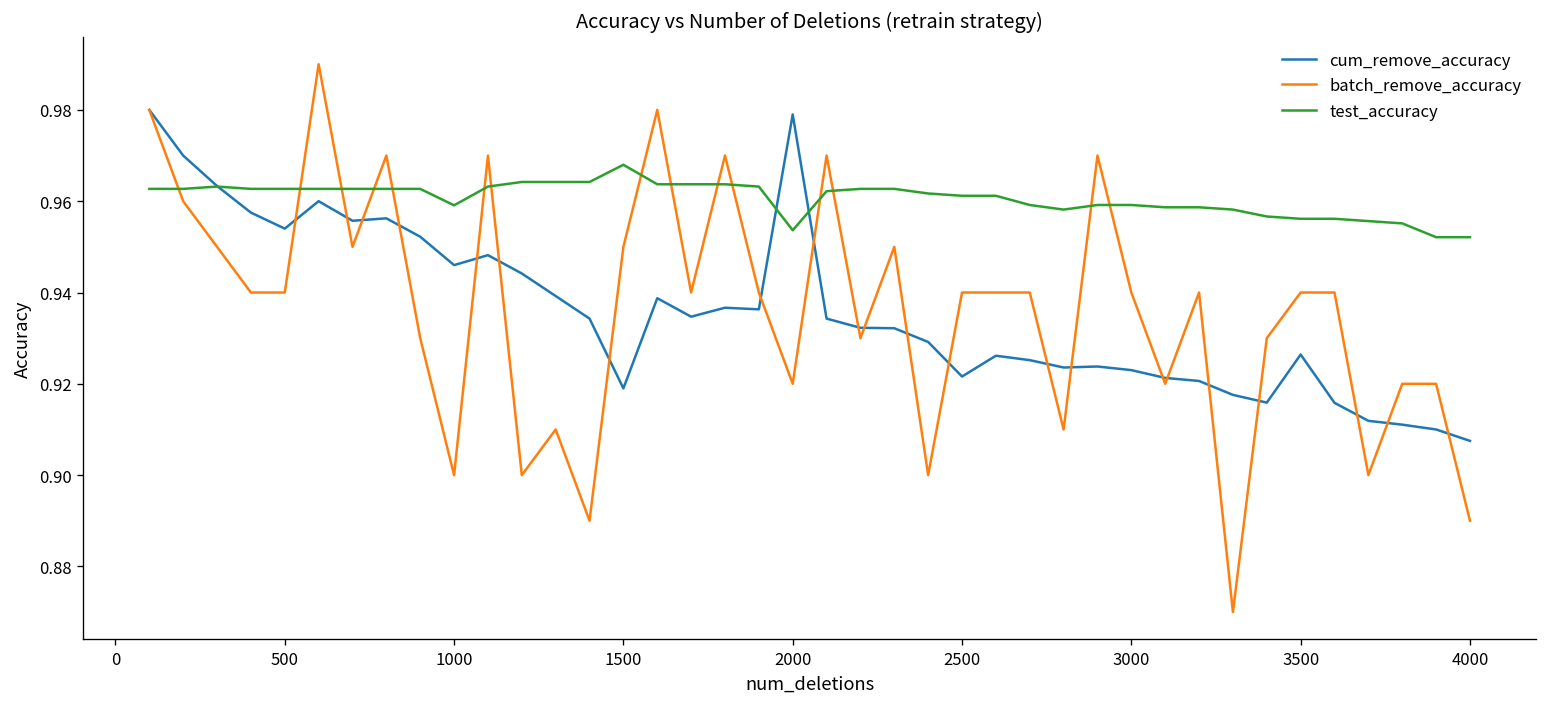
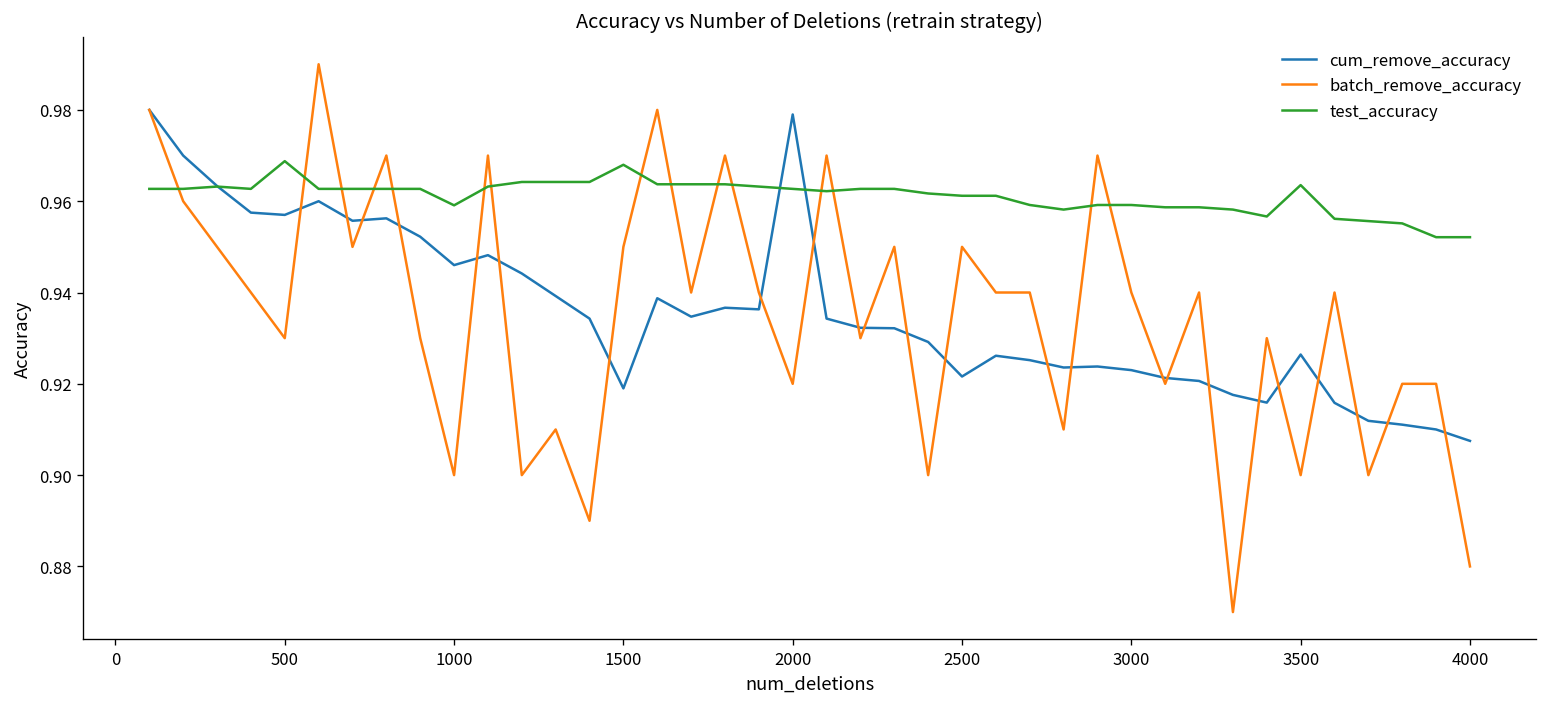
  {
    "cum_remove_accuracy": {
-     "500": 0.954,
+     "500": 0.957,
      "1000": 0.946,
      "1500": 0.919,
      "2000": 0.979,
      "2500": 0.922,
      "3000": 0.923,
      "3500": 0.926,
      "4000": 0.908
    },
    "batch_remove_accuracy": {
-     "500": 0.94,
+     "500": 0.93,
      "1000": 0.90,
      "1500": 0.95,
      "2000": 0.92,
-     "2500": 0.94,
+     "2500": 0.95,
      "3000": 0.94,
-     "3500": 0.94,
-     "4000": 0.89
+     "3500": 0.90,
+     "4000": 0.88
    },
    "test_accuracy": {
-     "500": 0.963,
+     "500": 0.969,
      "1000": 0.959,
      "1500": 0.968,
-     "2000": 0.954,
+     "2000": 0.963,
      "2500": 0.961,
      "3000": 0.959,
-     "3500": 0.956,
+     "3500": 0.964,
      "4000": 0.952
    }
  }
